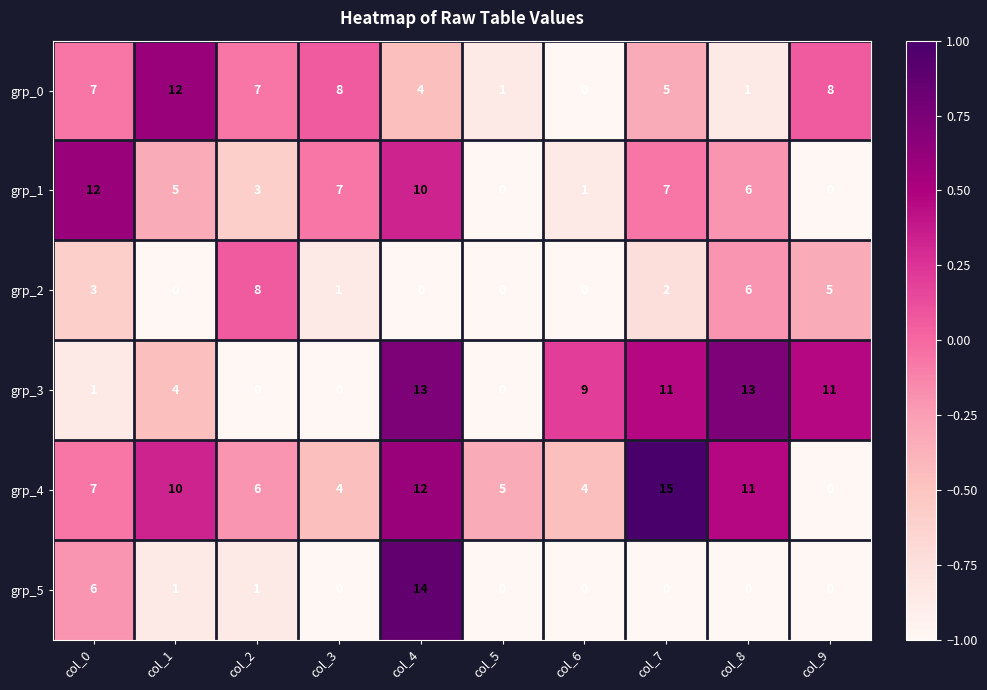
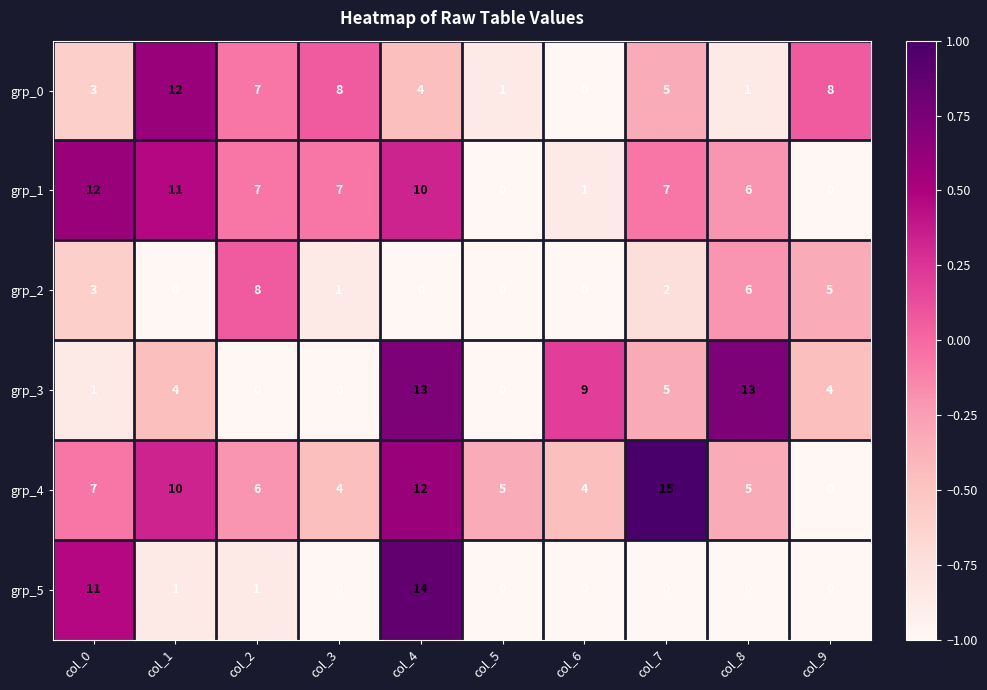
  {
    "grp_0": {
-     "col_0": 7,
+     "col_0": 3,
      "col_1": 12,
      "col_2": 7,
      "col_3": 8,
      "col_4": 4,
      "col_7": 5,
      "col_9": 8
    },
    "grp_1": {
      "col_0": 12,
-     "col_1": 5,
-     "col_2": 3,
+     "col_1": 11,
+     "col_2": 7,
      "col_3": 7,
      "col_4": 10,
      "col_7": 7,
      "col_8": 6
    },
    "grp_2": {
      "col_0": 3,
      "col_2": 8,
      "col_8": 6,
      "col_9": 5
    },
    "grp_3": {
      "col_1": 4,
      "col_4": 13,
      "col_6": 9,
-     "col_7": 11,
+     "col_7": 5,
      "col_8": 13,
-     "col_9": 11
+     "col_9": 4
    },
    "grp_4": {
      "col_0": 7,
      "col_1": 10,
      "col_2": 6,
      "col_3": 4,
      "col_4": 12,
      "col_5": 5,
      "col_6": 4,
      "col_7": 15,
-     "col_8": 11
+     "col_8": 5
    },
    "grp_5": {
-     "col_0": 6,
+     "col_0": 11,
      "col_4": 14
    }
  }
